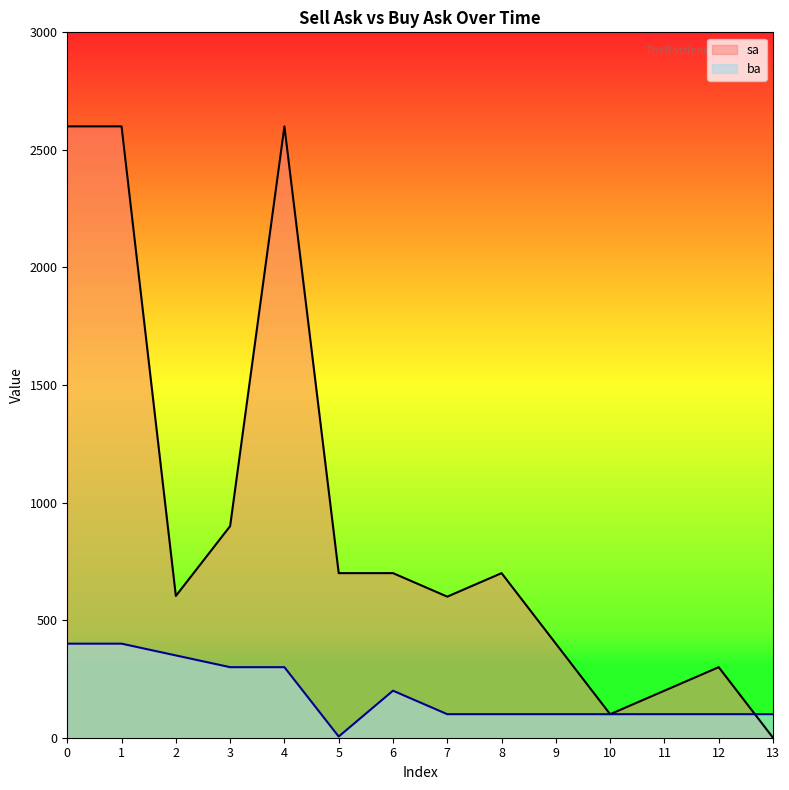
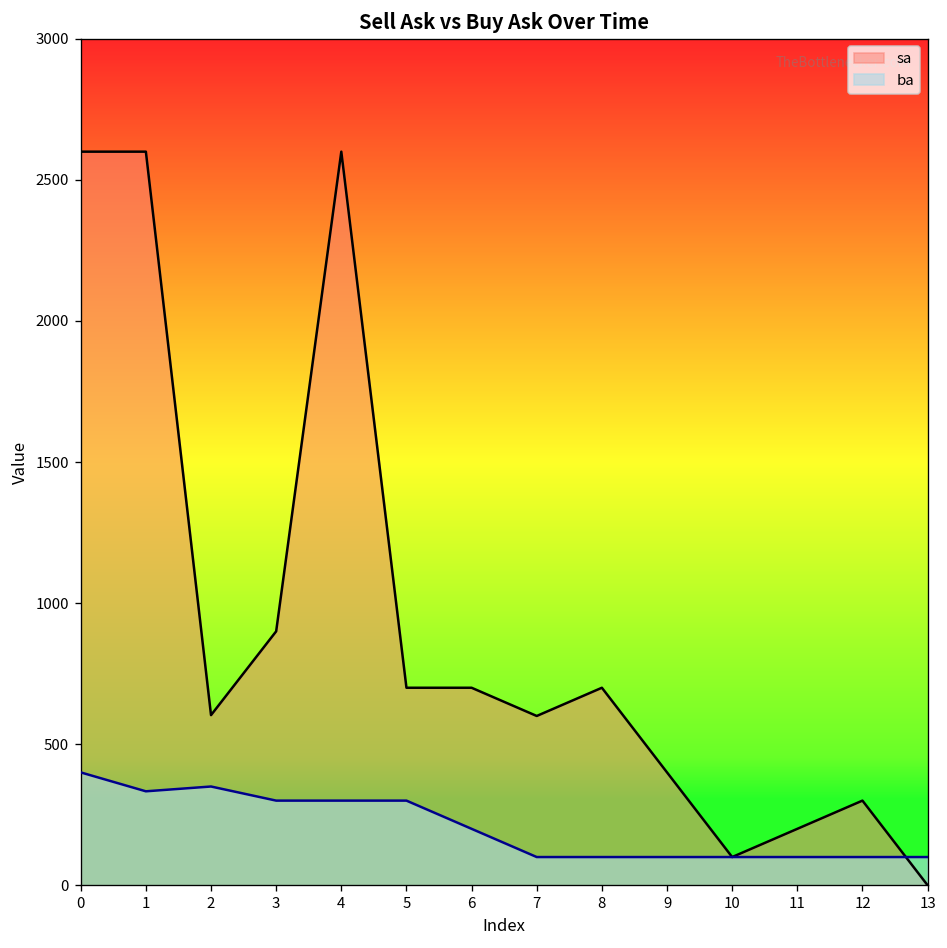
  {
    "sa": {
      "0": 2600,
      "1": 2600,
      "2": 600,
      "3": 900,
      "4": 2600,
      "5": 700,
      "6": 700,
      "7": 600,
      "8": 700,
      "9": 400,
      "11": 200,
      "12": 300,
      "13": 0
    },
    "ba": {
      "0": 400,
-     "1": 400,
+     "1": 330,
      "2": 350,
      "3": 300,
      "4": 300,
-     "5": 10,
+     "5": 300,
      "6": 200,
      "7": 100,
      "8": 100,
      "9": 100,
      "11": 100,
      "12": 100,
      "13": 100
    }
  }
